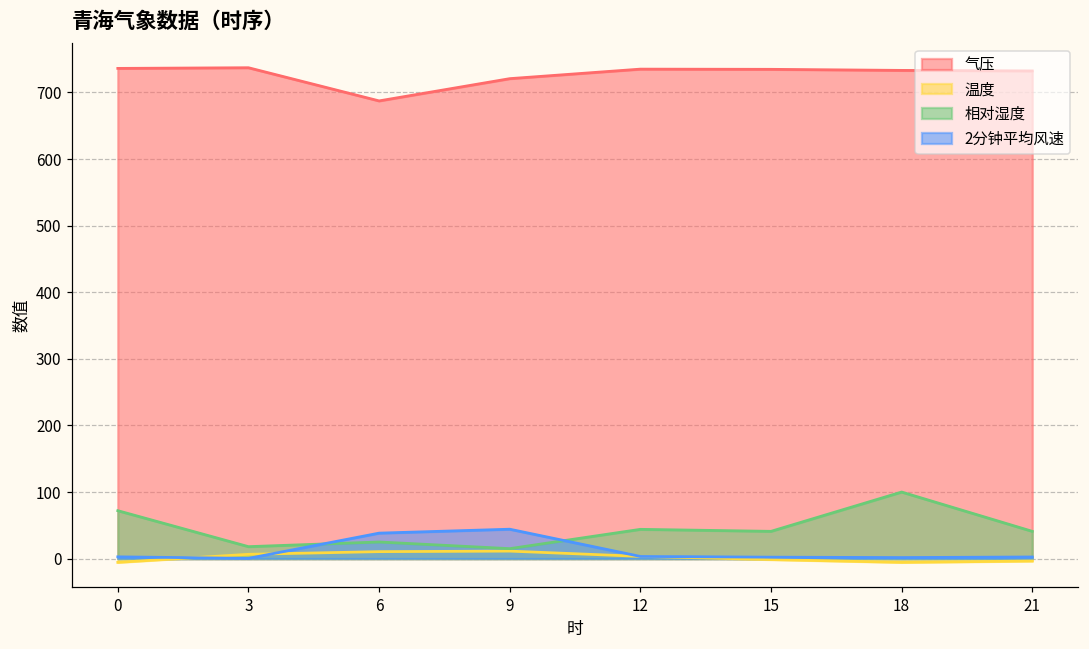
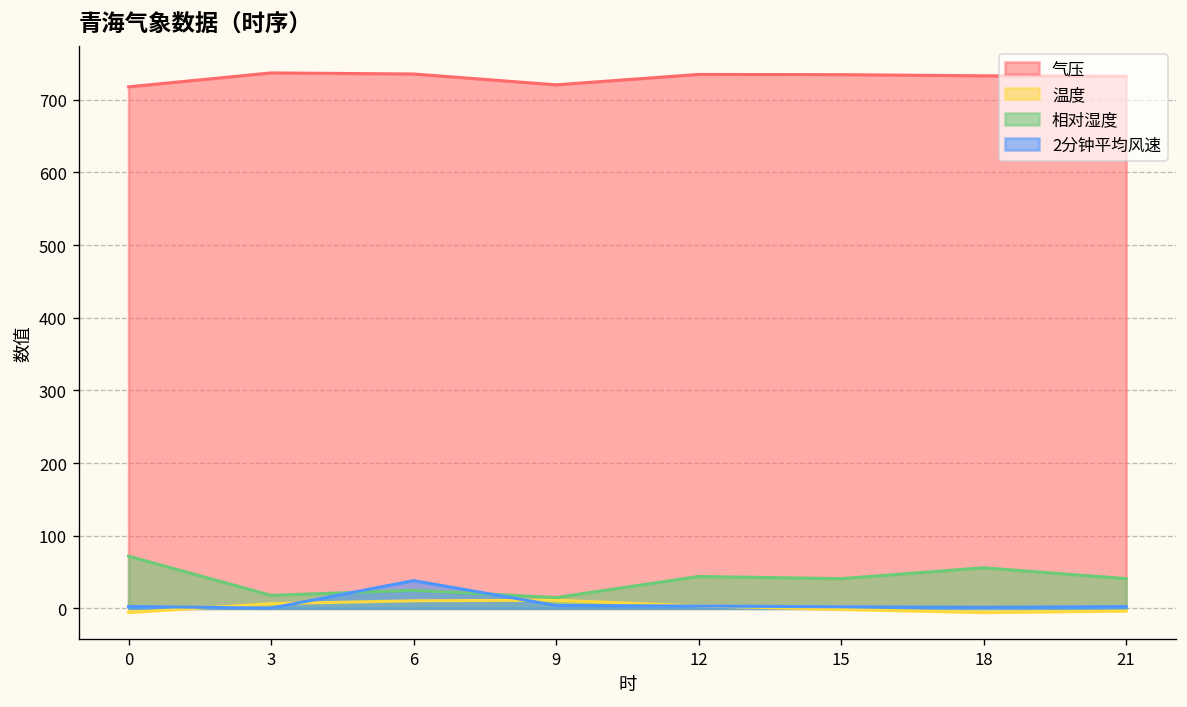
  {
    "气压": {
-     "0": 740,
+     "0": 720,
      "3": 740,
-     "6": 690,
+     "6": 740,
      "9": 720,
      "12": 740,
      "15": 730,
      "18": 730
    },
    "相对湿度": {
      "0": 70,
      "3": 20,
      "6": 30,
      "12": 40,
      "15": 40,
-     "18": 100,
+     "18": 60,
      "21": 40
    },
    "2分钟平均风速": {
      "3": 0,
      "6": 40,
-     "9": 40
+     "9": 0
    }
  }
